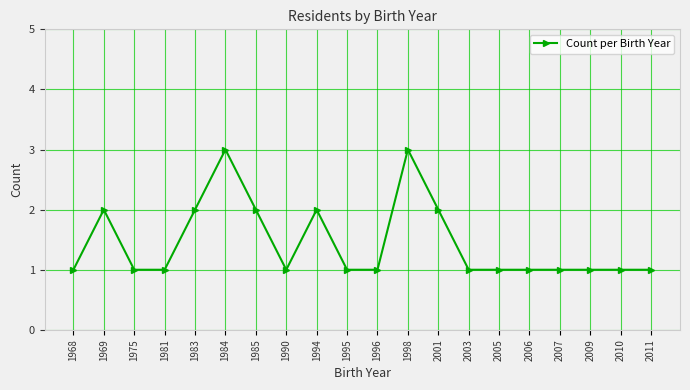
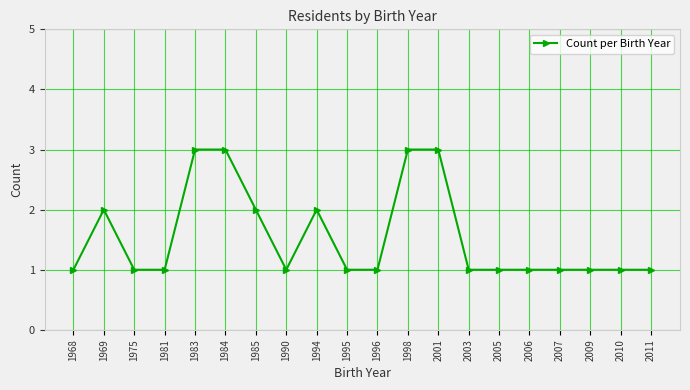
  {
    "1968": 1,
    "1969": 2,
    "1975": 1,
    "1981": 1,
-   "1983": 2,
+   "1983": 3,
    "1984": 3,
    "1985": 2,
    "1990": 1,
    "1994": 2,
    "1995": 1,
    "1996": 1,
    "1998": 3,
-   "2001": 2,
+   "2001": 3,
    "2003": 1,
    "2005": 1,
    "2006": 1,
    "2007": 1,
    "2009": 1,
    "2010": 1,
    "2011": 1
  }
